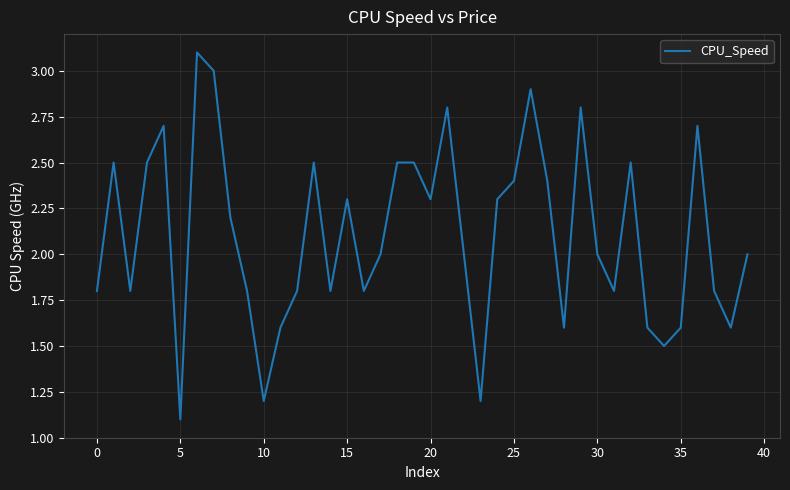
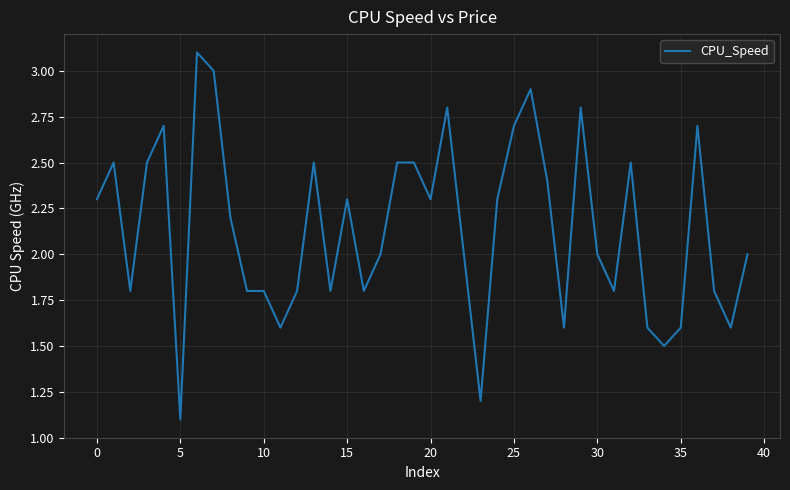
  {
-   "0": 1.8,
+   "0": 2.3,
    "5": 1.1,
-   "10": 1.2,
+   "10": 1.8,
    "15": 2.3,
    "20": 2.3,
-   "25": 2.4,
+   "25": 2.7,
    "30": 2.0,
    "35": 1.6
  }
